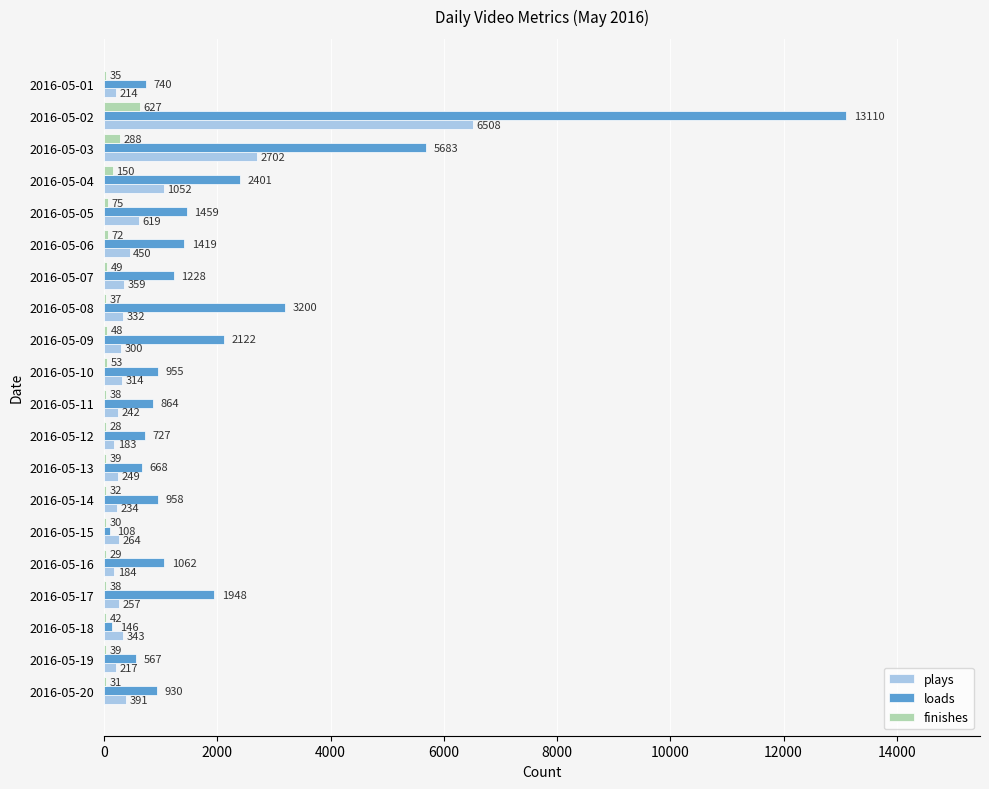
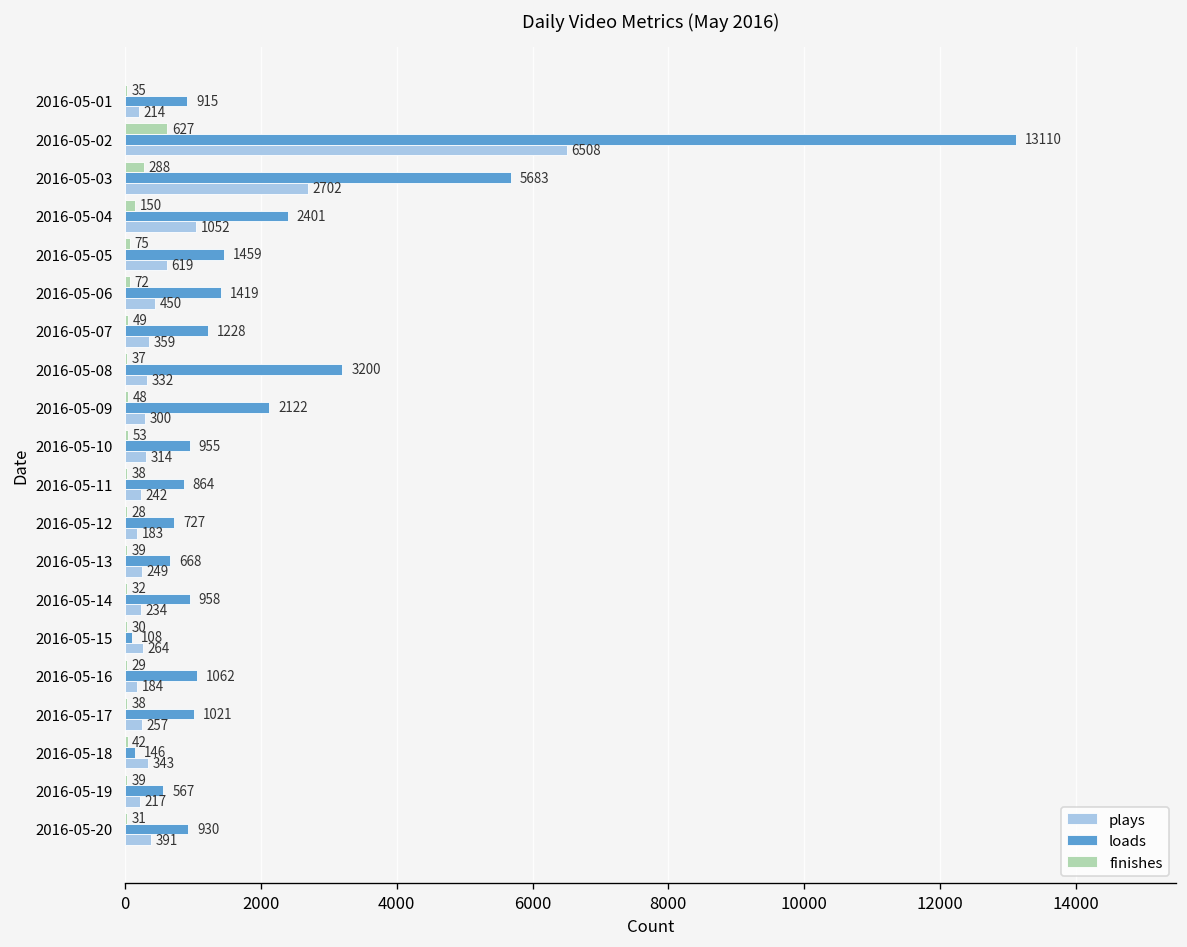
  {
    "loads": {
-     "2016-05-01": 740,
+     "2016-05-01": 915,
      "2016-05-02": 13110,
      "2016-05-03": 5683,
      "2016-05-04": 2401,
      "2016-05-05": 1459,
      "2016-05-06": 1419,
      "2016-05-07": 1228,
      "2016-05-08": 3200,
      "2016-05-09": 2122,
      "2016-05-10": 955,
      "2016-05-11": 864,
      "2016-05-12": 727,
      "2016-05-13": 668,
      "2016-05-14": 958,
      "2016-05-15": 108,
      "2016-05-16": 1062,
-     "2016-05-17": 1948,
+     "2016-05-17": 1021,
      "2016-05-18": 146,
      "2016-05-19": 567,
      "2016-05-20": 930
    }
  }
